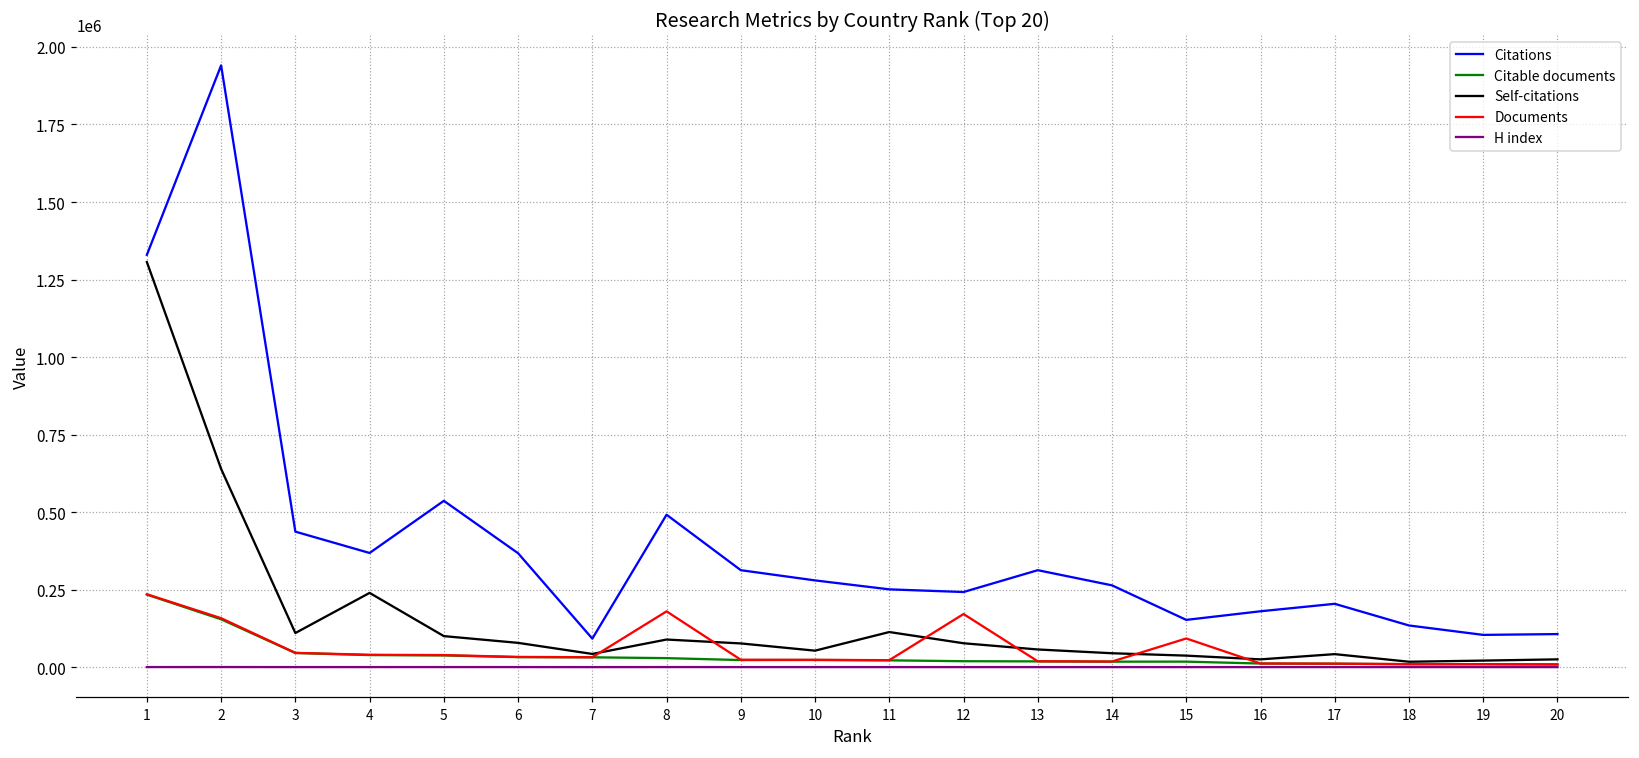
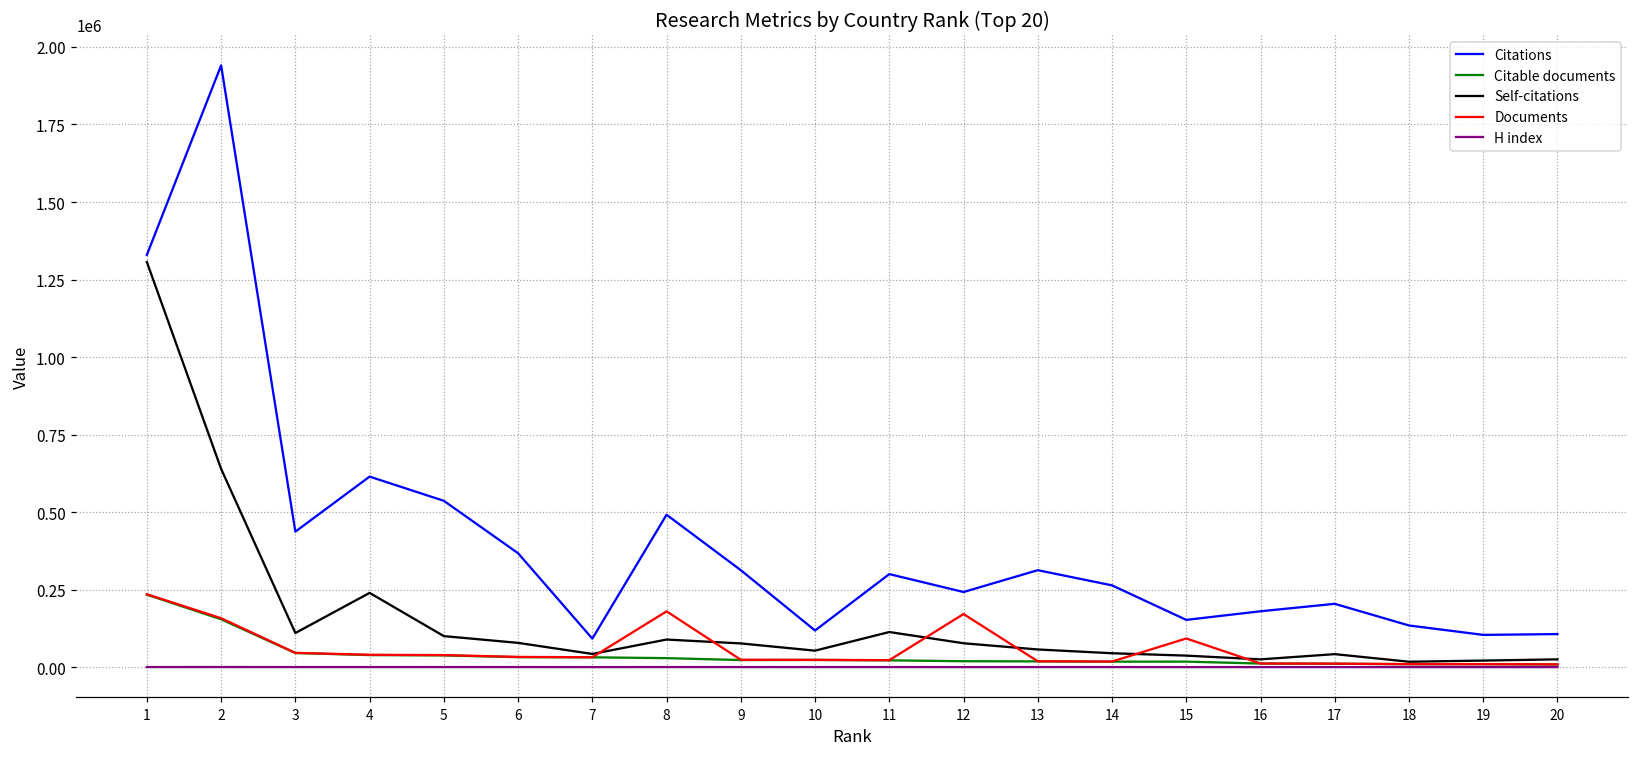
  {
    "Citations": {
      "1": 1330000,
      "2": 1940000,
      "3": 440000,
-     "4": 370000,
+     "4": 610000,
      "5": 540000,
      "6": 370000,
      "7": 90000,
      "8": 490000,
      "9": 310000,
-     "10": 280000,
-     "11": 250000,
+     "10": 120000,
+     "11": 300000,
      "12": 240000,
      "13": 310000,
      "14": 260000,
      "15": 150000,
      "16": 180000,
      "17": 200000,
      "18": 130000,
      "19": 100000,
      "20": 110000
    },
    "Citable documents": {
      "8": 30000,
      "12": 20000,
      "15": 20000
    },
    "Self-citations": {
      "1": 1310000,
      "2": 640000,
      "3": 110000,
      "4": 240000,
      "5": 100000,
      "6": 80000,
      "7": 40000,
      "8": 90000,
      "9": 80000,
      "10": 50000,
      "11": 110000,
      "12": 80000,
      "13": 60000,
      "14": 40000,
      "15": 40000,
      "16": 30000,
      "17": 40000,
      "19": 20000,
      "20": 30000
    },
    "Documents": {
      "8": 180000,
      "12": 170000,
      "15": 90000
    },
    "H index": {
      "1": 0,
      "2": 0,
      "3": 0,
      "4": 0,
      "5": 0,
      "6": 0,
      "7": 0,
      "8": 0,
      "9": 0,
      "10": 0,
      "11": 0,
      "12": 0,
      "13": 0,
      "14": 0,
      "15": 0,
      "16": 0,
      "17": 0,
      "18": 0,
      "19": 0
    }
  }
